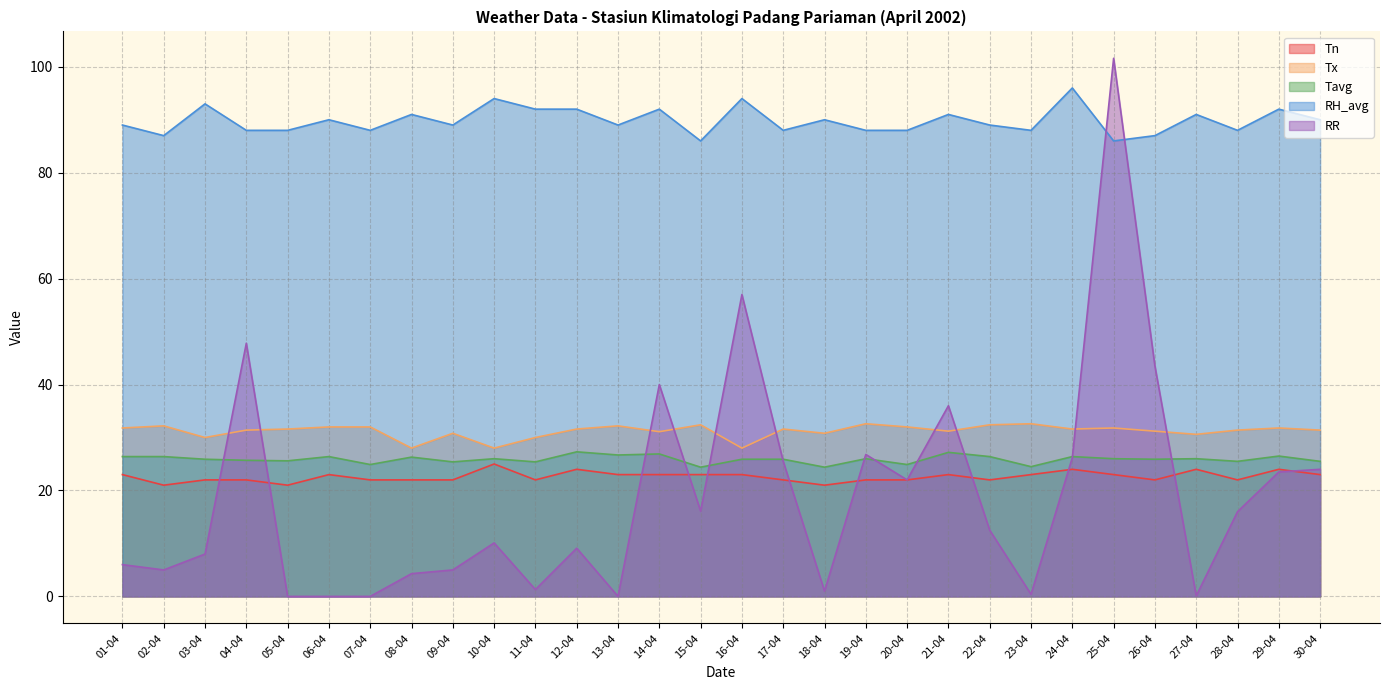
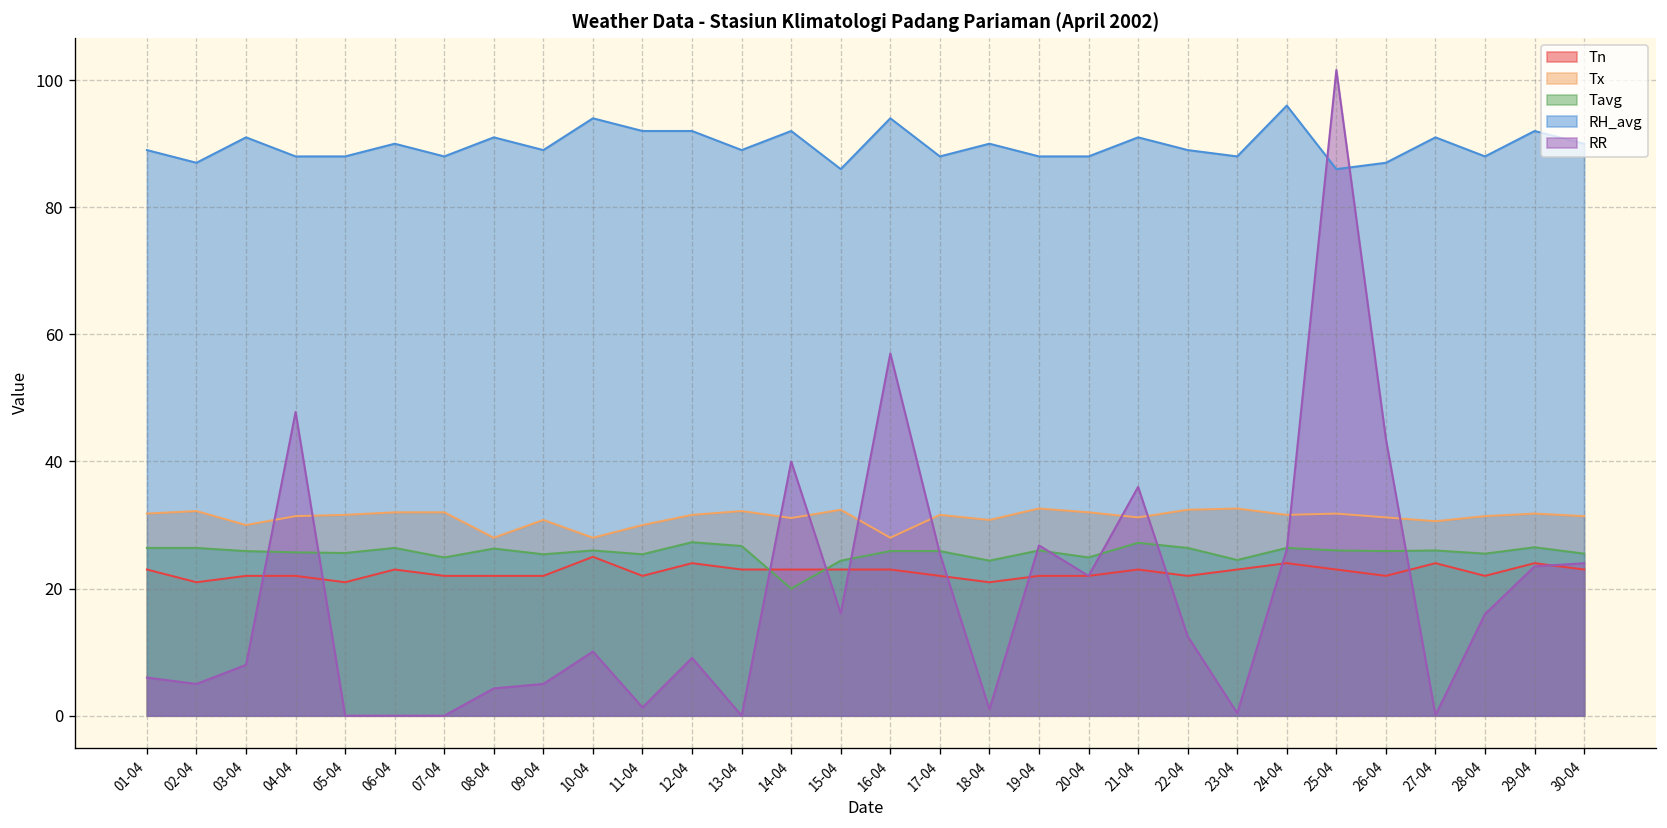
  {
    "Tn": {
      "01-04": 23,
      "02-04": 21,
      "03-04": 22,
      "04-04": 22,
      "05-04": 21,
      "06-04": 23,
      "07-04": 22,
      "08-04": 22,
      "09-04": 22,
      "10-04": 25,
      "11-04": 22,
      "12-04": 24,
      "13-04": 23,
      "14-04": 23,
      "15-04": 23,
      "16-04": 23,
      "17-04": 22,
      "18-04": 21,
      "19-04": 22,
      "21-04": 23,
      "22-04": 22,
      "23-04": 23,
      "24-04": 24,
      "25-04": 23,
      "26-04": 22,
      "27-04": 24,
      "28-04": 22,
      "29-04": 24,
      "30-04": 23
    },
    "Tx": {
      "01-04": 32,
      "02-04": 32,
      "03-04": 30,
      "04-04": 31,
      "05-04": 32,
      "06-04": 32,
      "07-04": 32,
      "08-04": 28,
      "09-04": 31,
      "10-04": 28,
      "11-04": 30,
      "12-04": 32,
      "13-04": 32,
      "14-04": 31,
      "15-04": 32,
      "16-04": 28,
      "17-04": 32,
      "18-04": 31,
      "19-04": 33,
      "20-04": 32,
      "21-04": 31,
      "22-04": 32,
      "23-04": 33,
      "24-04": 32,
      "25-04": 32,
      "26-04": 31,
      "27-04": 31,
      "28-04": 31,
      "29-04": 32,
      "30-04": 31
    },
    "Tavg": {
      "01-04": 26,
      "02-04": 26,
      "03-04": 26,
      "04-04": 26,
      "05-04": 26,
      "06-04": 26,
      "07-04": 25,
      "08-04": 26,
      "09-04": 25,
      "10-04": 26,
      "11-04": 25,
      "12-04": 27,
      "13-04": 27,
-     "14-04": 27,
+     "14-04": 20,
      "15-04": 24,
      "16-04": 26,
      "18-04": 24,
      "19-04": 26,
      "20-04": 25,
      "21-04": 27,
      "22-04": 26,
      "23-04": 25,
      "25-04": 26,
      "26-04": 26,
      "27-04": 26,
      "28-04": 26,
      "29-04": 27,
      "30-04": 26
    },
    "RH_avg": {
      "01-04": 89,
      "02-04": 87,
-     "03-04": 93,
+     "03-04": 91,
      "04-04": 88,
      "05-04": 88,
      "06-04": 90,
      "07-04": 88,
      "08-04": 91,
      "09-04": 89,
      "10-04": 94,
      "11-04": 92,
      "12-04": 92,
      "13-04": 89,
      "14-04": 92,
      "15-04": 86,
      "16-04": 94,
      "17-04": 88,
      "18-04": 90,
      "19-04": 88,
      "20-04": 88,
      "21-04": 91,
      "22-04": 89,
      "23-04": 88,
      "24-04": 96,
      "25-04": 86,
      "26-04": 87,
      "27-04": 91,
      "28-04": 88,
      "29-04": 92
    },
    "RR": {
      "01-04": 6,
      "02-04": 5,
      "03-04": 8,
      "04-04": 48,
      "05-04": 0,
      "06-04": 0,
      "07-04": 0,
      "08-04": 4,
      "09-04": 5,
      "10-04": 10,
      "11-04": 1,
      "12-04": 9,
      "13-04": 0,
      "14-04": 40,
      "15-04": 16,
      "16-04": 57,
      "18-04": 1,
      "19-04": 27,
      "21-04": 36,
      "22-04": 13,
      "23-04": 0,
      "25-04": 102,
      "26-04": 44,
      "27-04": 0,
      "28-04": 16,
      "29-04": 24,
      "30-04": 24
    }
  }
